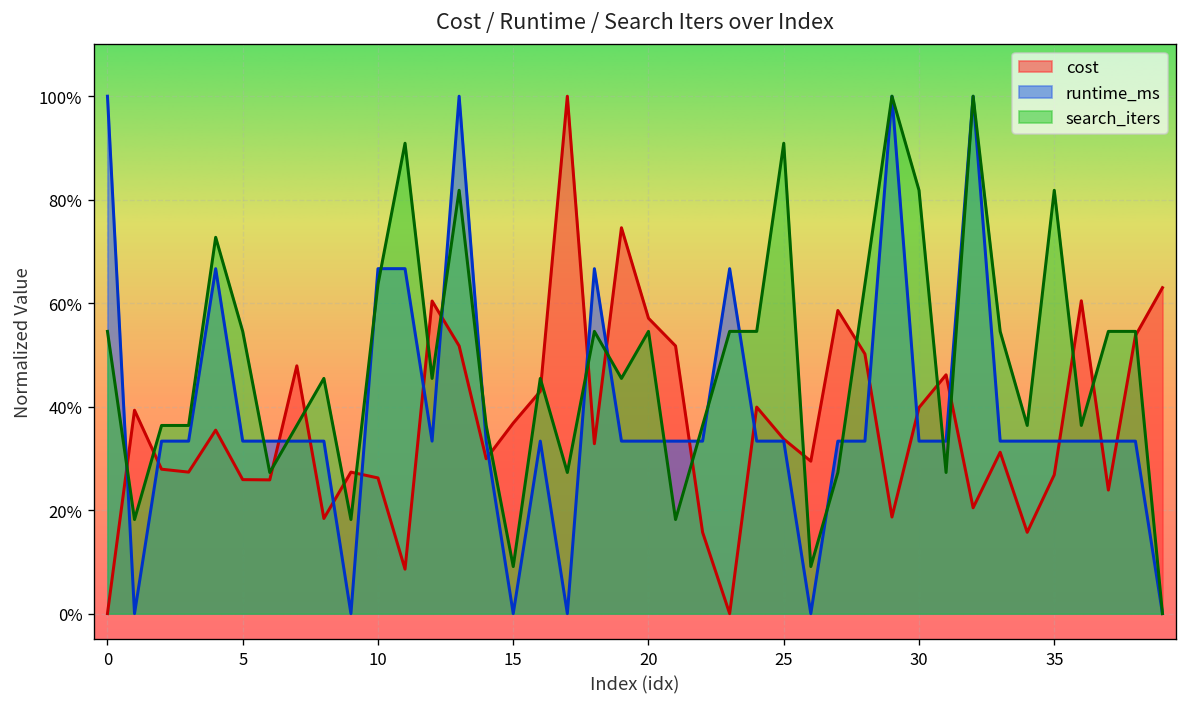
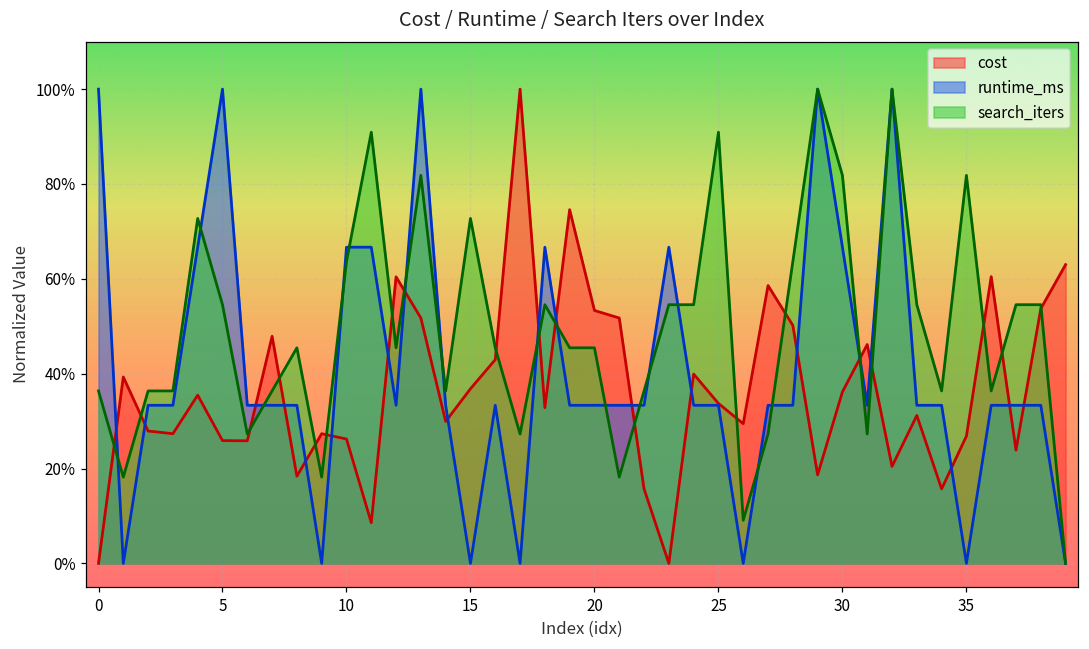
  {
    "cost": {
      "0": "0%",
      "5": "26%",
      "10": "26%",
      "15": "37%",
-     "20": "57%",
-     "30": "40%",
+     "20": "53%",
+     "30": "36%",
      "35": "27%"
    },
    "runtime_ms": {
      "0": "100%",
-     "5": "33%",
+     "5": "100%",
      "10": "67%",
      "15": "0%",
      "20": "33%",
-     "30": "33%",
-     "35": "33%"
+     "30": "67%",
+     "35": "0%"
    },
    "search_iters": {
-     "0": "55%",
+     "0": "36%",
      "5": "55%",
      "10": "64%",
-     "15": "9%",
-     "20": "55%",
+     "15": "73%",
+     "20": "45%",
      "25": "91%",
      "30": "82%",
      "35": "82%"
    }
  }
